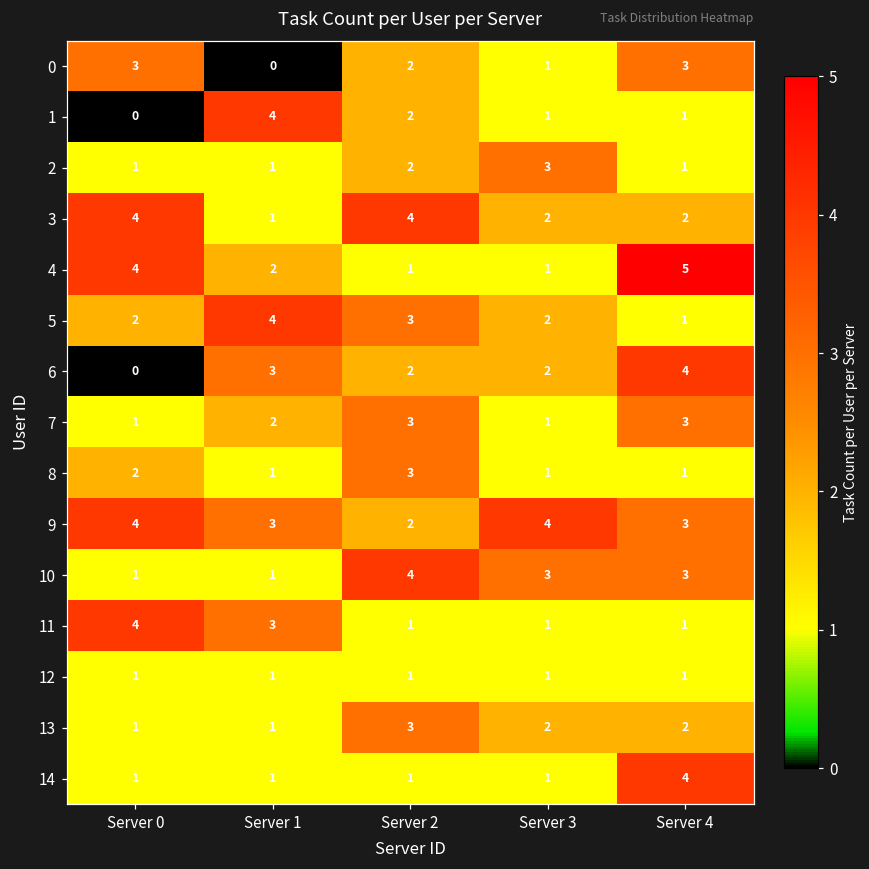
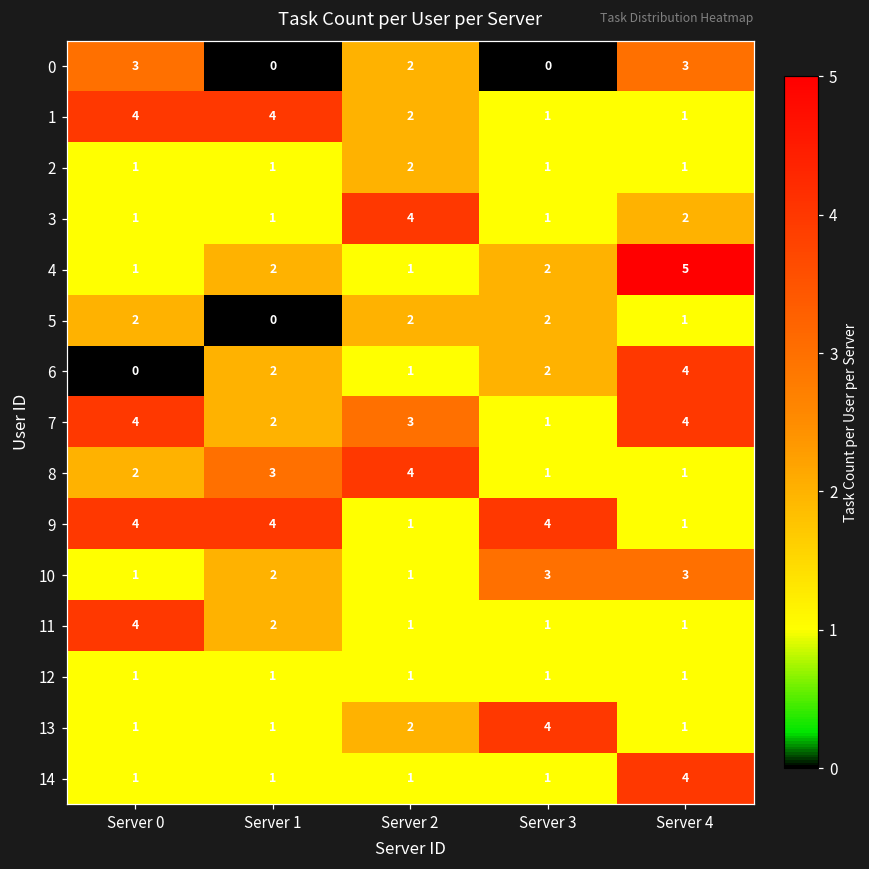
  {
    "0": {
      "Server 0": 3,
      "Server 1": 0,
      "Server 2": 2,
-     "Server 3": 1,
+     "Server 3": 0,
      "Server 4": 3
    },
    "1": {
-     "Server 0": 0,
+     "Server 0": 4,
      "Server 1": 4,
      "Server 2": 2,
      "Server 3": 1,
      "Server 4": 1
    },
    "2": {
      "Server 0": 1,
      "Server 1": 1,
      "Server 2": 2,
-     "Server 3": 3,
+     "Server 3": 1,
      "Server 4": 1
    },
    "3": {
-     "Server 0": 4,
+     "Server 0": 1,
      "Server 1": 1,
      "Server 2": 4,
-     "Server 3": 2,
+     "Server 3": 1,
      "Server 4": 2
    },
    "4": {
-     "Server 0": 4,
+     "Server 0": 1,
      "Server 1": 2,
      "Server 2": 1,
-     "Server 3": 1,
+     "Server 3": 2,
      "Server 4": 5
    },
    "5": {
      "Server 0": 2,
-     "Server 1": 4,
-     "Server 2": 3,
+     "Server 1": 0,
+     "Server 2": 2,
      "Server 3": 2,
      "Server 4": 1
    },
    "6": {
      "Server 0": 0,
-     "Server 1": 3,
-     "Server 2": 2,
+     "Server 1": 2,
+     "Server 2": 1,
      "Server 3": 2,
      "Server 4": 4
    },
    "7": {
-     "Server 0": 1,
+     "Server 0": 4,
      "Server 1": 2,
      "Server 2": 3,
      "Server 3": 1,
-     "Server 4": 3
+     "Server 4": 4
    },
    "8": {
      "Server 0": 2,
-     "Server 1": 1,
-     "Server 2": 3,
+     "Server 1": 3,
+     "Server 2": 4,
      "Server 3": 1,
      "Server 4": 1
    },
    "9": {
      "Server 0": 4,
-     "Server 1": 3,
-     "Server 2": 2,
+     "Server 1": 4,
+     "Server 2": 1,
      "Server 3": 4,
-     "Server 4": 3
+     "Server 4": 1
    },
    "10": {
      "Server 0": 1,
-     "Server 1": 1,
-     "Server 2": 4,
+     "Server 1": 2,
+     "Server 2": 1,
      "Server 3": 3,
      "Server 4": 3
    },
    "11": {
      "Server 0": 4,
-     "Server 1": 3,
+     "Server 1": 2,
      "Server 2": 1,
      "Server 3": 1,
      "Server 4": 1
    },
    "12": {
      "Server 0": 1,
      "Server 1": 1,
      "Server 2": 1,
      "Server 3": 1,
      "Server 4": 1
    },
    "13": {
      "Server 0": 1,
      "Server 1": 1,
-     "Server 2": 3,
-     "Server 3": 2,
-     "Server 4": 2
+     "Server 2": 2,
+     "Server 3": 4,
+     "Server 4": 1
    },
    "14": {
      "Server 0": 1,
      "Server 1": 1,
      "Server 2": 1,
      "Server 3": 1,
      "Server 4": 4
    }
  }
